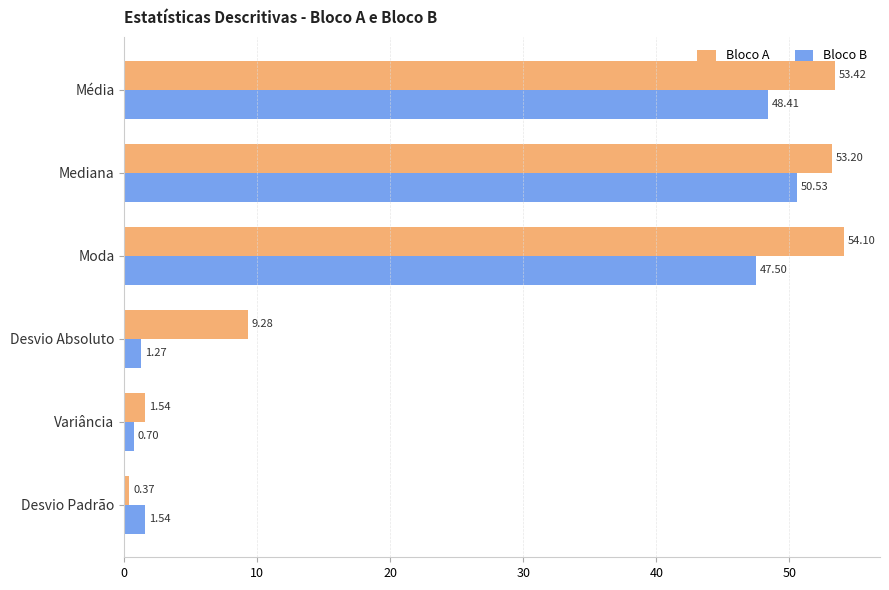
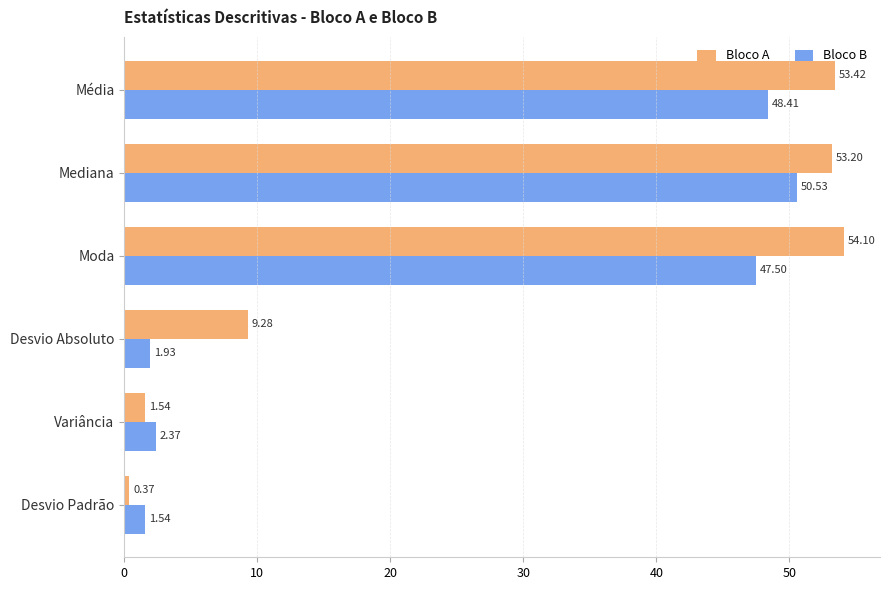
  {
    "Bloco A": {
      "Média": 53.42,
      "Mediana": 53.20,
      "Moda": 54.10,
      "Desvio Absoluto": 9.28,
      "Variância": 1.54,
      "Desvio Padrão": 0.37
    },
    "Bloco B": {
      "Média": 48.41,
      "Mediana": 50.53,
      "Moda": 47.50,
-     "Desvio Absoluto": 1.27,
-     "Variância": 0.70,
+     "Desvio Absoluto": 1.93,
+     "Variância": 2.37,
      "Desvio Padrão": 1.54
    }
  }
